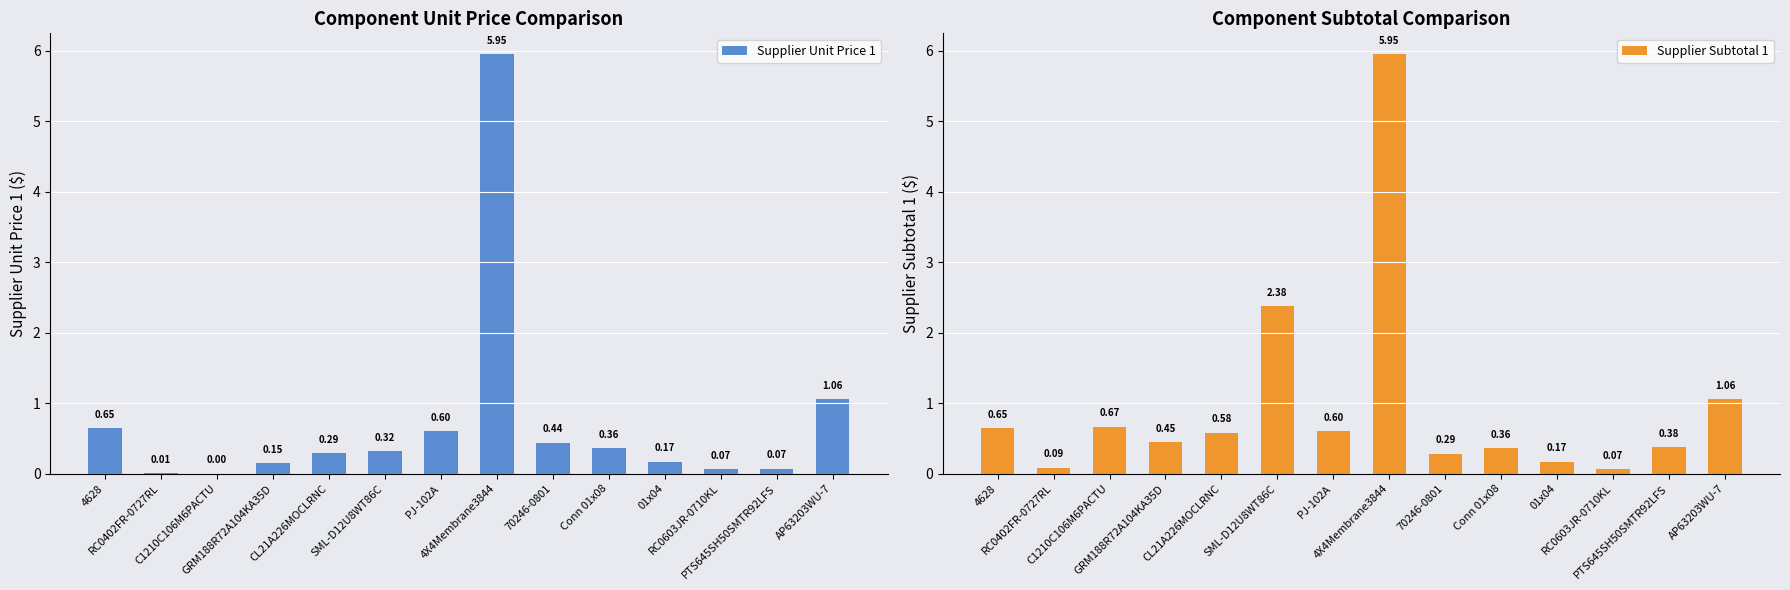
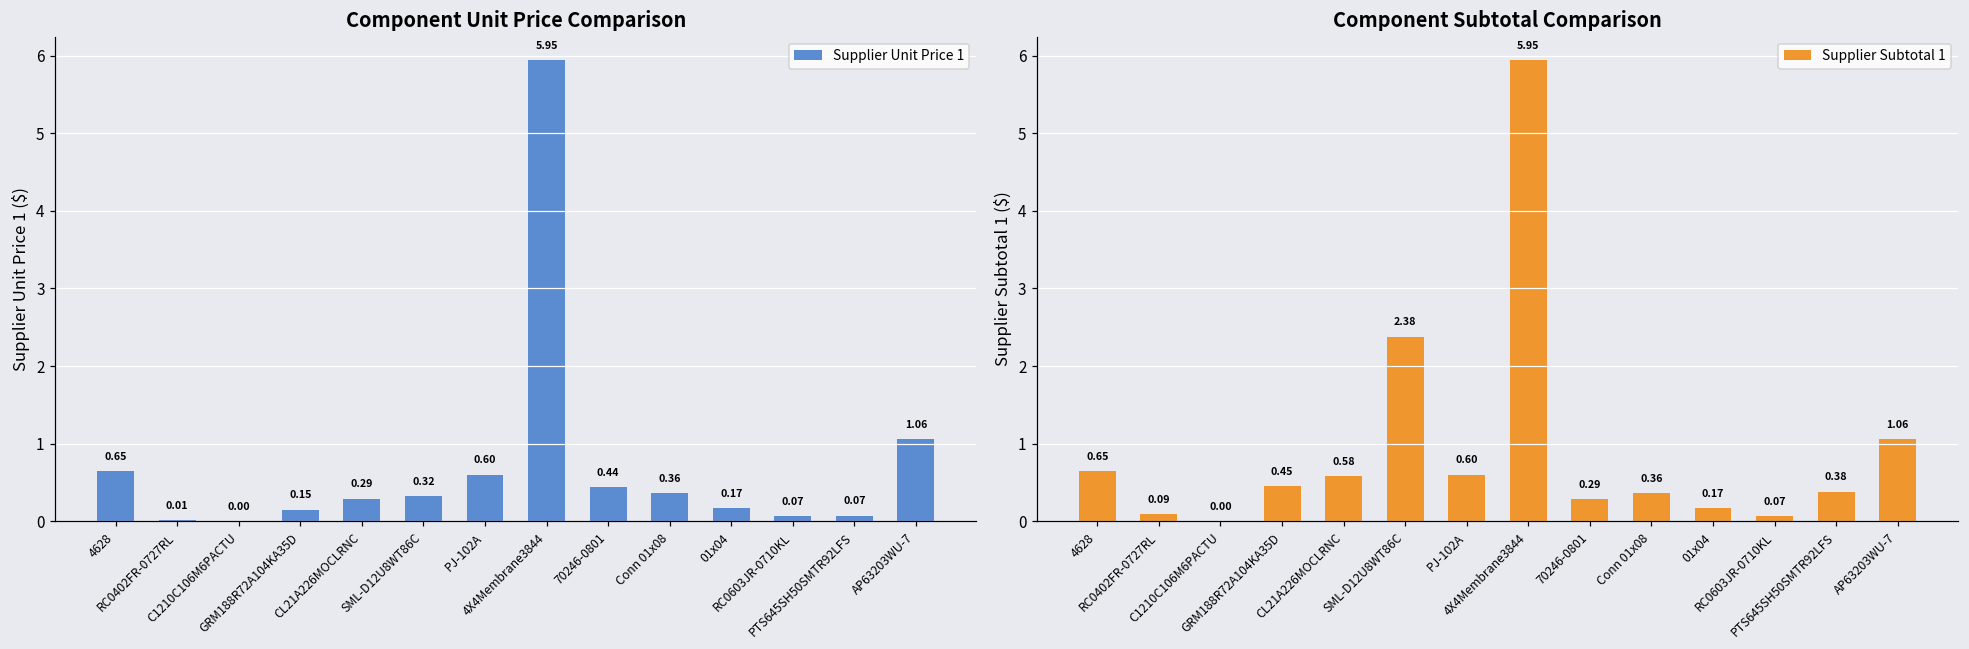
  {
    "Component Unit Price Comparison": {
      "4628": 0.65,
      "RC0402FR-0727RL": 0.01,
      "C1210C106M6PACTU": 0.00,
      "GRM188R72A104KA35D": 0.15,
      "CL21A226MOCLRNC": 0.29,
      "SML-D12U8WT86C": 0.32,
      "PJ-102A": 0.60,
      "4X4Membrane3844": 5.95,
      "70246-0801": 0.44,
      "Conn 01x08": 0.36,
      "01x04": 0.17,
      "RC0603JR-0710KL": 0.07,
      "PTS645SH50SMTR92LFS": 0.07,
      "AP63203WU-7": 1.06
    },
    "Component Subtotal Comparison": {
      "4628": 0.65,
      "RC0402FR-0727RL": 0.09,
-     "C1210C106M6PACTU": 0.67,
+     "C1210C106M6PACTU": 0.00,
      "GRM188R72A104KA35D": 0.45,
      "CL21A226MOCLRNC": 0.58,
      "SML-D12U8WT86C": 2.38,
      "PJ-102A": 0.60,
      "4X4Membrane3844": 5.95,
      "70246-0801": 0.29,
      "Conn 01x08": 0.36,
      "01x04": 0.17,
      "RC0603JR-0710KL": 0.07,
      "PTS645SH50SMTR92LFS": 0.38,
      "AP63203WU-7": 1.06
    }
  }
